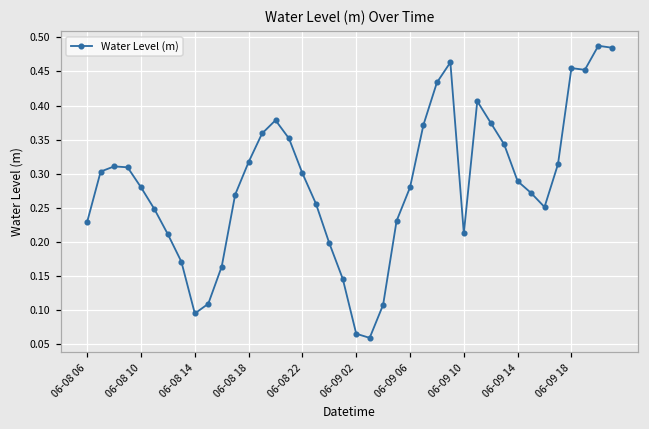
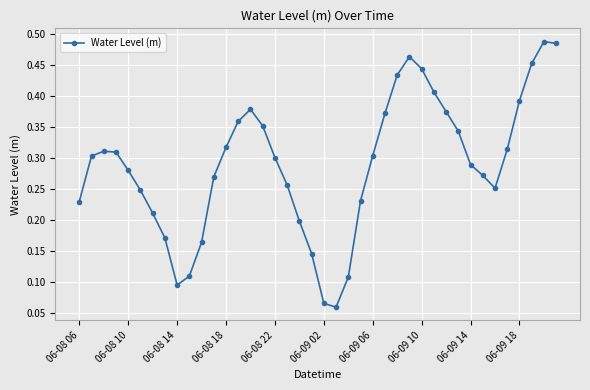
  {
    "06-08 06": 0.23,
    "06-08 10": 0.28,
    "06-08 14": 0.10,
    "06-08 18": 0.32,
    "06-08 22": 0.30,
    "06-09 02": 0.07,
-   "06-09 06": 0.28,
-   "06-09 10": 0.21,
+   "06-09 06": 0.30,
+   "06-09 10": 0.44,
    "06-09 14": 0.29,
-   "06-09 18": 0.45
+   "06-09 18": 0.39
  }
